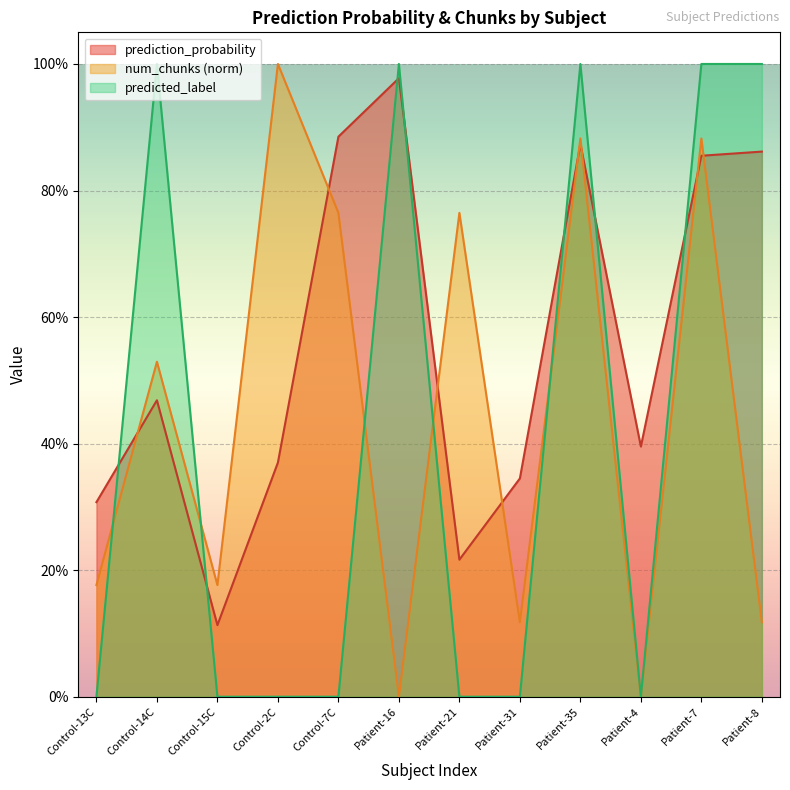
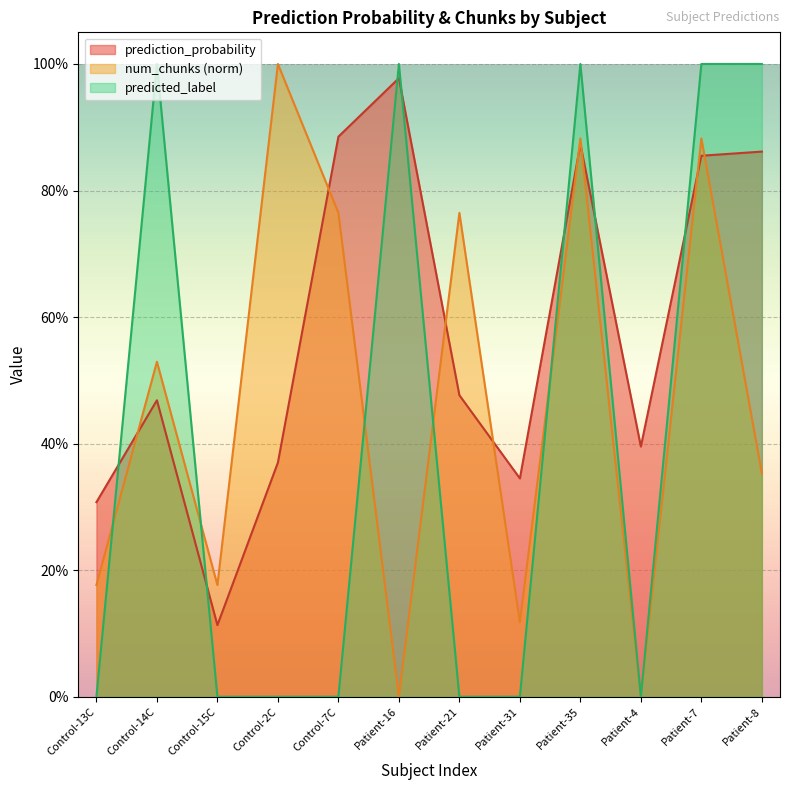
  {
    "prediction_probability": {
      "Control-13C": "31%",
      "Control-14C": "47%",
      "Control-15C": "11%",
      "Control-2C": "37%",
      "Control-7C": "89%",
      "Patient-16": "98%",
-     "Patient-21": "22%",
+     "Patient-21": "48%",
      "Patient-31": "34%",
      "Patient-35": "87%",
      "Patient-4": "40%",
      "Patient-7": "85%",
      "Patient-8": "86%"
    },
    "num_chunks (norm)": {
      "Control-13C": "18%",
      "Control-14C": "53%",
      "Control-15C": "18%",
      "Control-2C": "100%",
      "Control-7C": "76%",
      "Patient-16": "0%",
      "Patient-21": "76%",
      "Patient-31": "12%",
      "Patient-35": "88%",
      "Patient-7": "88%",
-     "Patient-8": "12%"
+     "Patient-8": "35%"
    },
    "predicted_label": {
      "Control-13C": "0%",
      "Control-15C": "0%",
      "Control-2C": "0%",
      "Control-7C": "0%",
      "Patient-16": "100%",
      "Patient-21": "0%",
      "Patient-31": "0%",
      "Patient-35": "100%",
      "Patient-7": "100%",
      "Patient-8": "100%"
    }
  }
